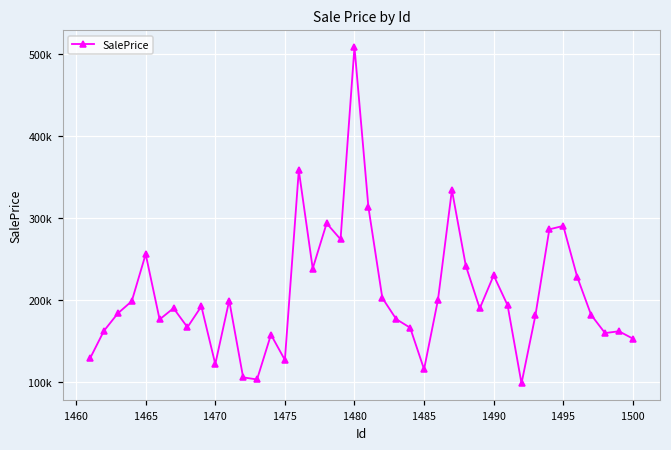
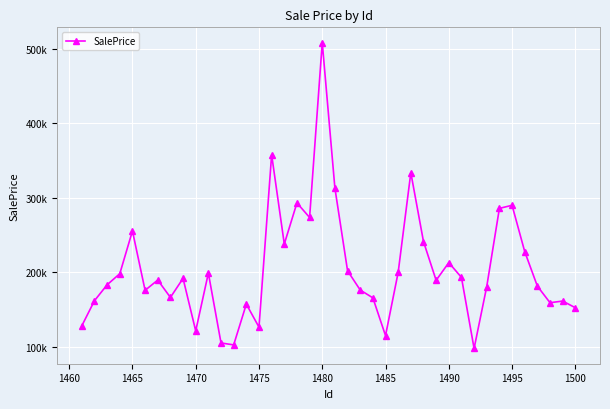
  {
    "1465": 260000,
    "1470": 120000,
    "1475": 130000,
    "1480": 510000,
    "1485": 120000,
-   "1490": 230000,
+   "1490": 210000,
    "1495": 290000,
    "1500": 150000
  }
